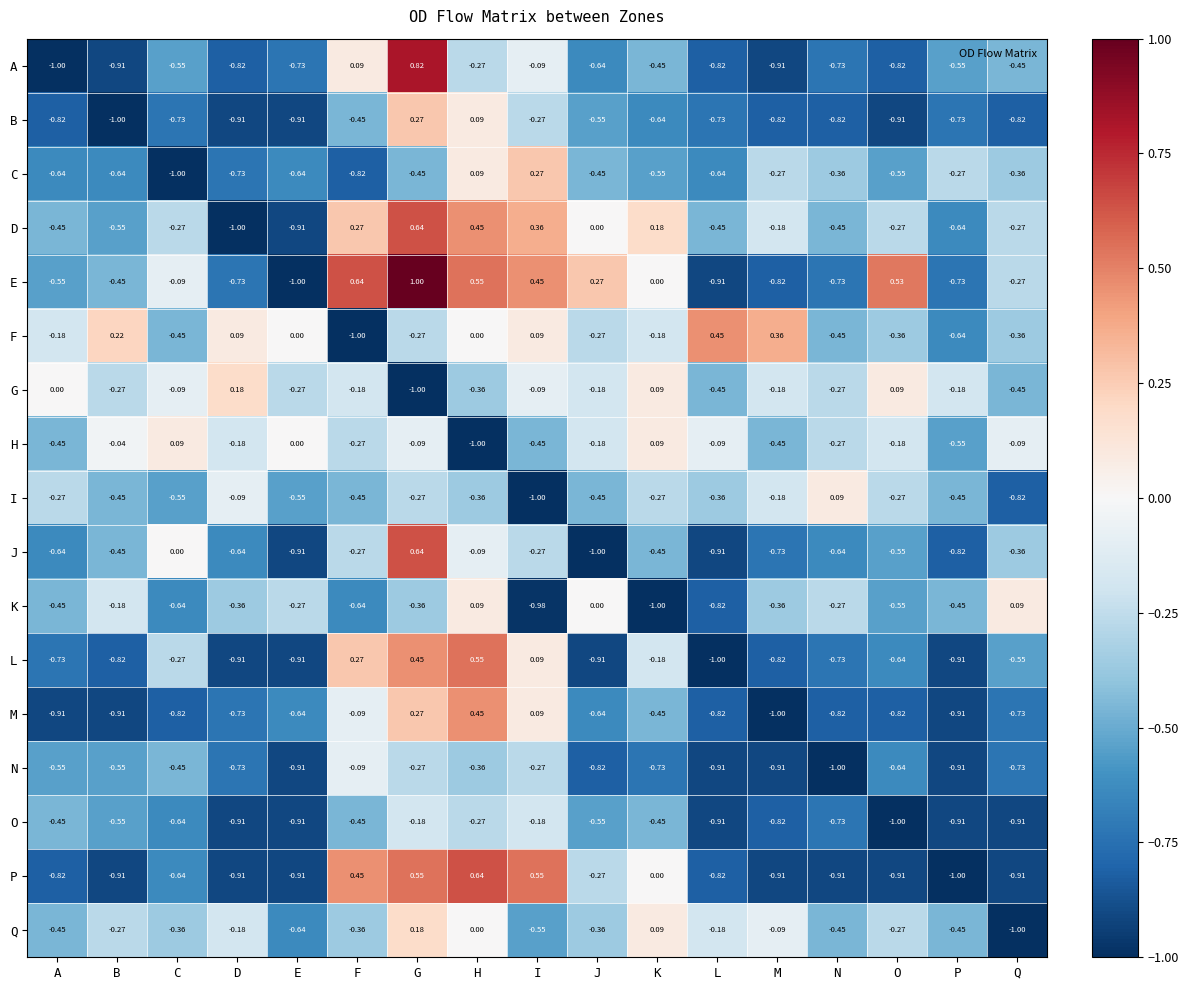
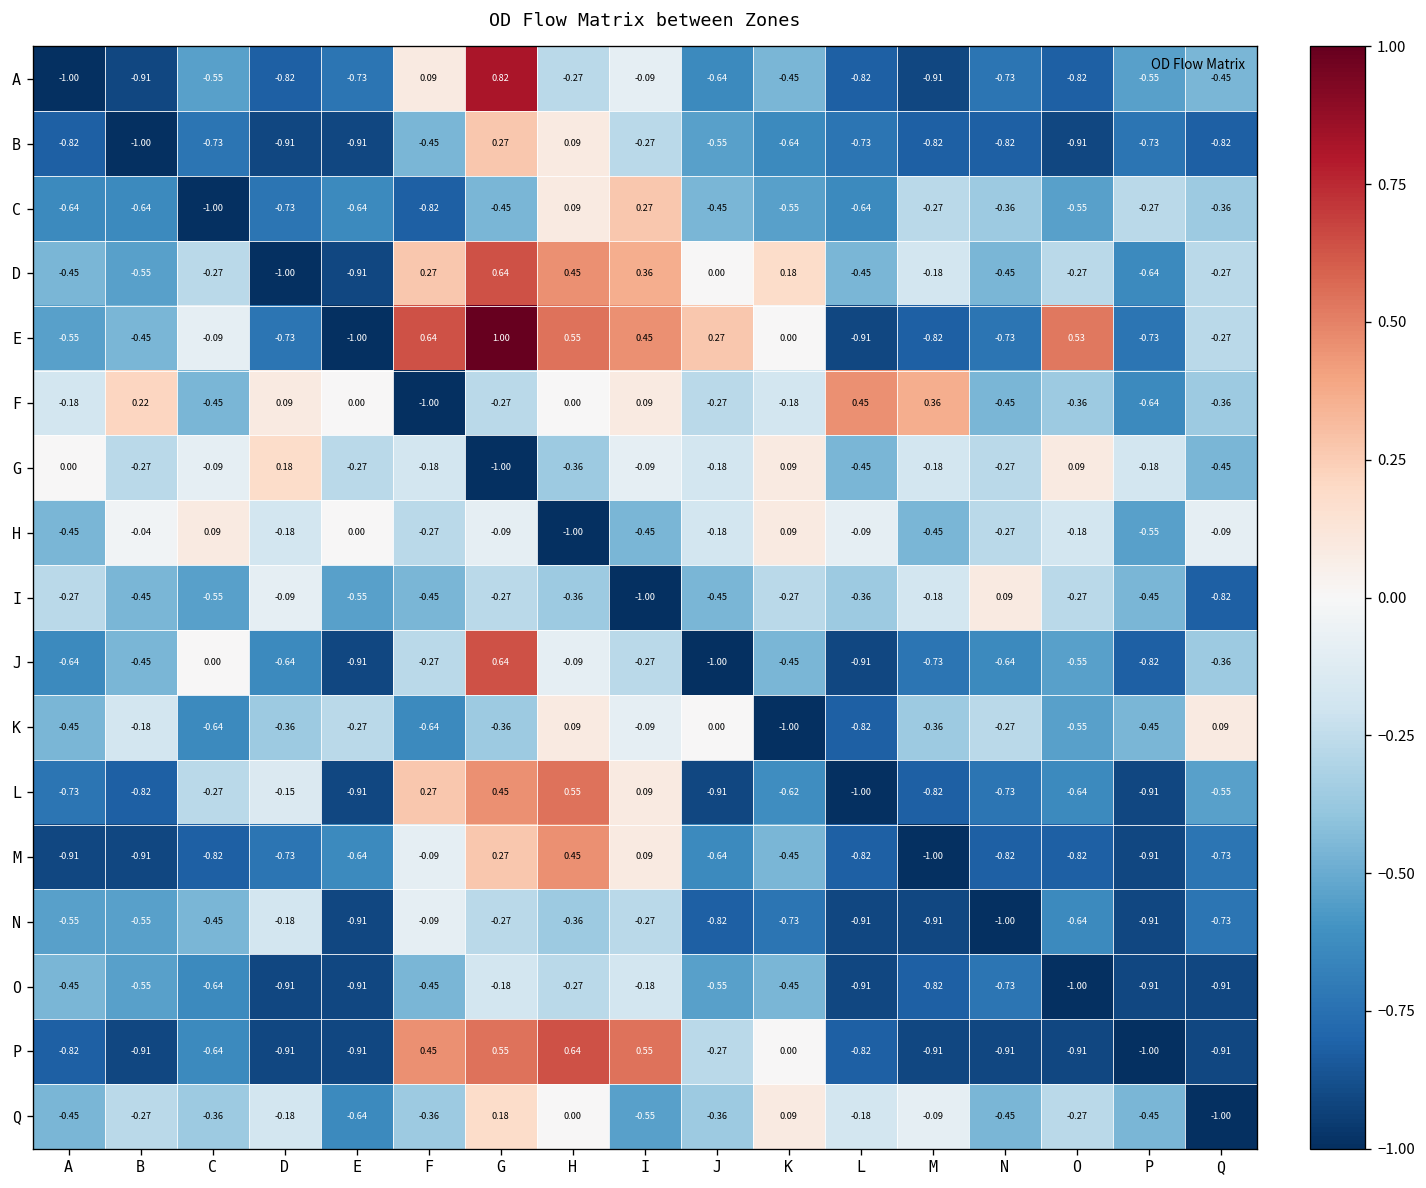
  {
    "K": {
      "A": -0.45,
      "B": -0.18,
      "C": -0.64,
      "D": -0.36,
      "E": -0.27,
      "F": -0.64,
      "G": -0.36,
      "H": 0.09,
-     "I": -0.98,
+     "I": -0.09,
      "J": 0.00,
      "K": -1.00,
      "L": -0.82,
      "M": -0.36,
      "N": -0.27,
      "O": -0.55,
      "P": -0.45,
      "Q": 0.09
    },
    "L": {
      "A": -0.73,
      "B": -0.82,
      "C": -0.27,
-     "D": -0.91,
+     "D": -0.15,
      "E": -0.91,
      "F": 0.27,
      "G": 0.45,
      "H": 0.55,
      "I": 0.09,
      "J": -0.91,
-     "K": -0.18,
+     "K": -0.62,
      "L": -1.00,
      "M": -0.82,
      "N": -0.73,
      "O": -0.64,
      "P": -0.91,
      "Q": -0.55
    },
    "N": {
      "A": -0.55,
      "B": -0.55,
      "C": -0.45,
-     "D": -0.73,
+     "D": -0.18,
      "E": -0.91,
      "F": -0.09,
      "G": -0.27,
      "H": -0.36,
      "I": -0.27,
      "J": -0.82,
      "K": -0.73,
      "L": -0.91,
      "M": -0.91,
      "N": -1.00,
      "O": -0.64,
      "P": -0.91,
      "Q": -0.73
    }
  }
